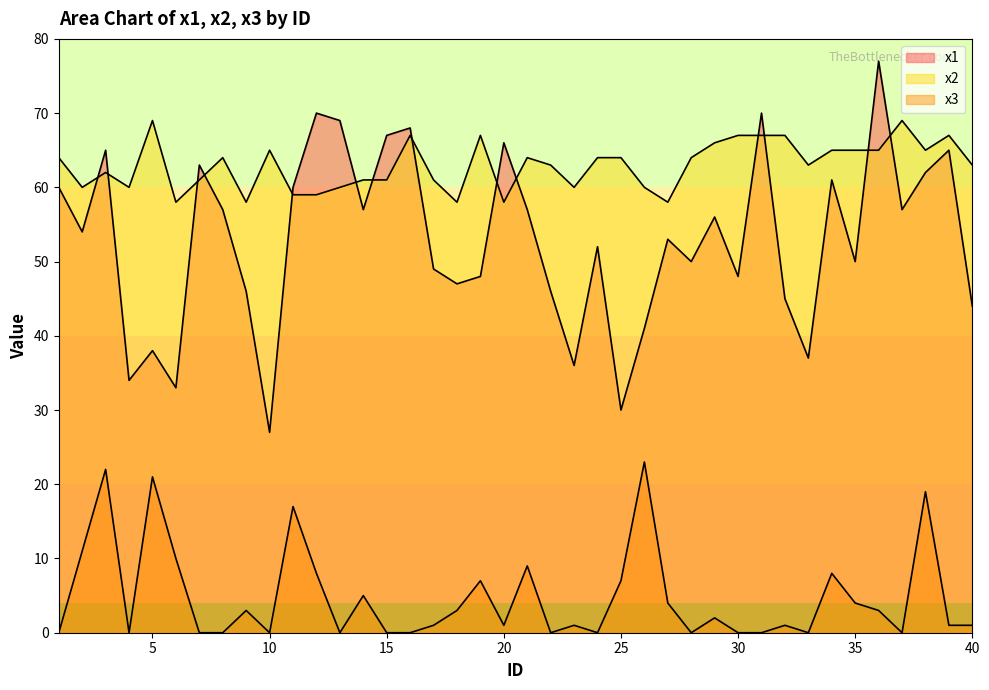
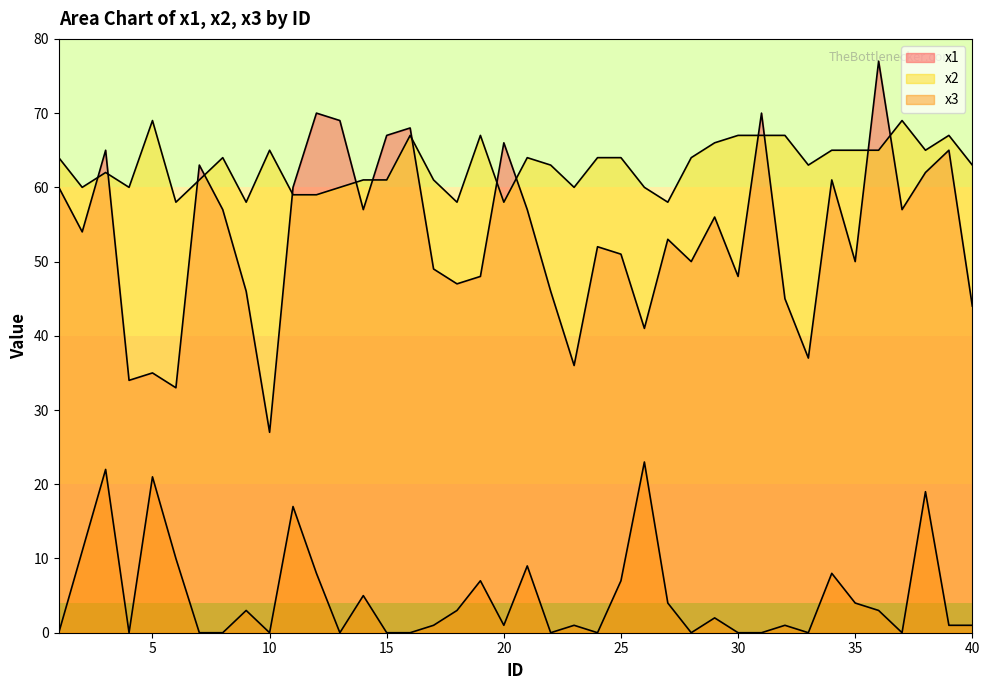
  {
    "x1": {
-     "5": 38,
+     "5": 35,
      "10": 27,
      "15": 67,
      "20": 66,
-     "25": 30,
+     "25": 51,
      "30": 48,
      "35": 50,
      "40": 44
    }
  }
